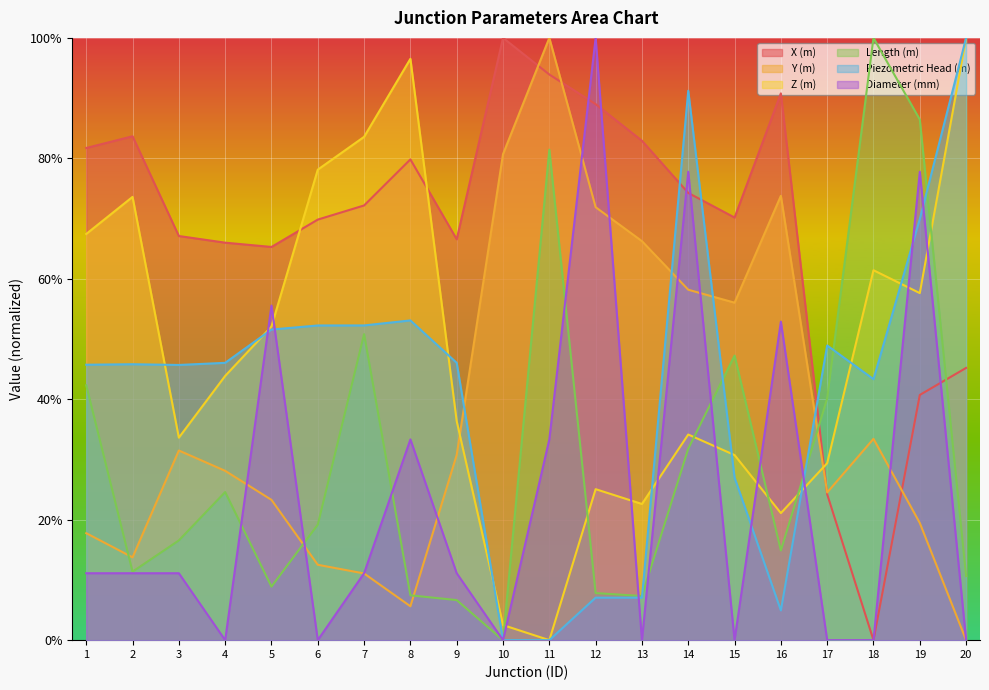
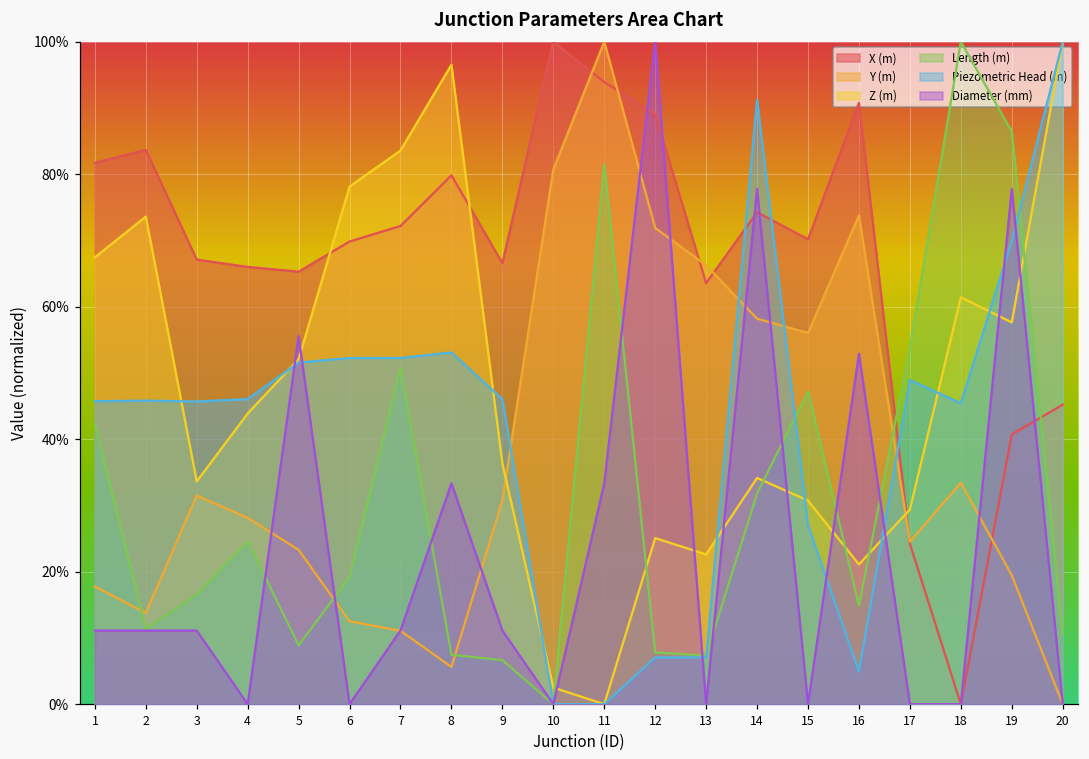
  {
    "X (m)": {
      "1": "82%",
      "2": "84%",
      "3": "67%",
      "4": "66%",
      "5": "65%",
      "6": "70%",
      "7": "72%",
      "8": "80%",
      "9": "67%",
      "10": "100%",
      "11": "94%",
      "12": "89%",
-     "13": "83%",
+     "13": "64%",
      "14": "74%",
      "15": "70%",
      "19": "41%",
      "20": "45%"
    },
    "Length (m)": {
      "1": "42%",
      "3": "17%",
      "4": "25%",
      "5": "9%",
      "6": "19%",
      "7": "51%",
      "8": "7%",
      "9": "7%",
      "11": "81%",
      "12": "8%",
      "14": "32%",
      "15": "47%",
      "16": "15%",
-     "17": "40%",
+     "17": "54%",
      "18": "100%",
      "19": "86%",
      "20": "11%"
    },
    "Piezometric Head (m)": {
      "1": "46%",
      "2": "46%",
      "3": "46%",
      "4": "46%",
      "5": "52%",
      "6": "52%",
      "7": "52%",
      "8": "53%",
      "9": "46%",
      "12": "7%",
      "14": "91%",
      "15": "27%",
      "16": "5%",
      "17": "49%",
-     "18": "43%",
+     "18": "45%",
      "19": "70%"
    },
    "Diameter (mm)": {
      "1": "11%",
      "3": "11%",
      "4": "0%",
      "5": "56%",
      "6": "0%",
      "8": "33%",
      "9": "11%",
      "11": "33%",
      "12": "100%",
      "13": "0%",
      "14": "78%",
      "15": "0%",
      "16": "53%",
      "17": "0%",
      "19": "78%"
    }
  }
